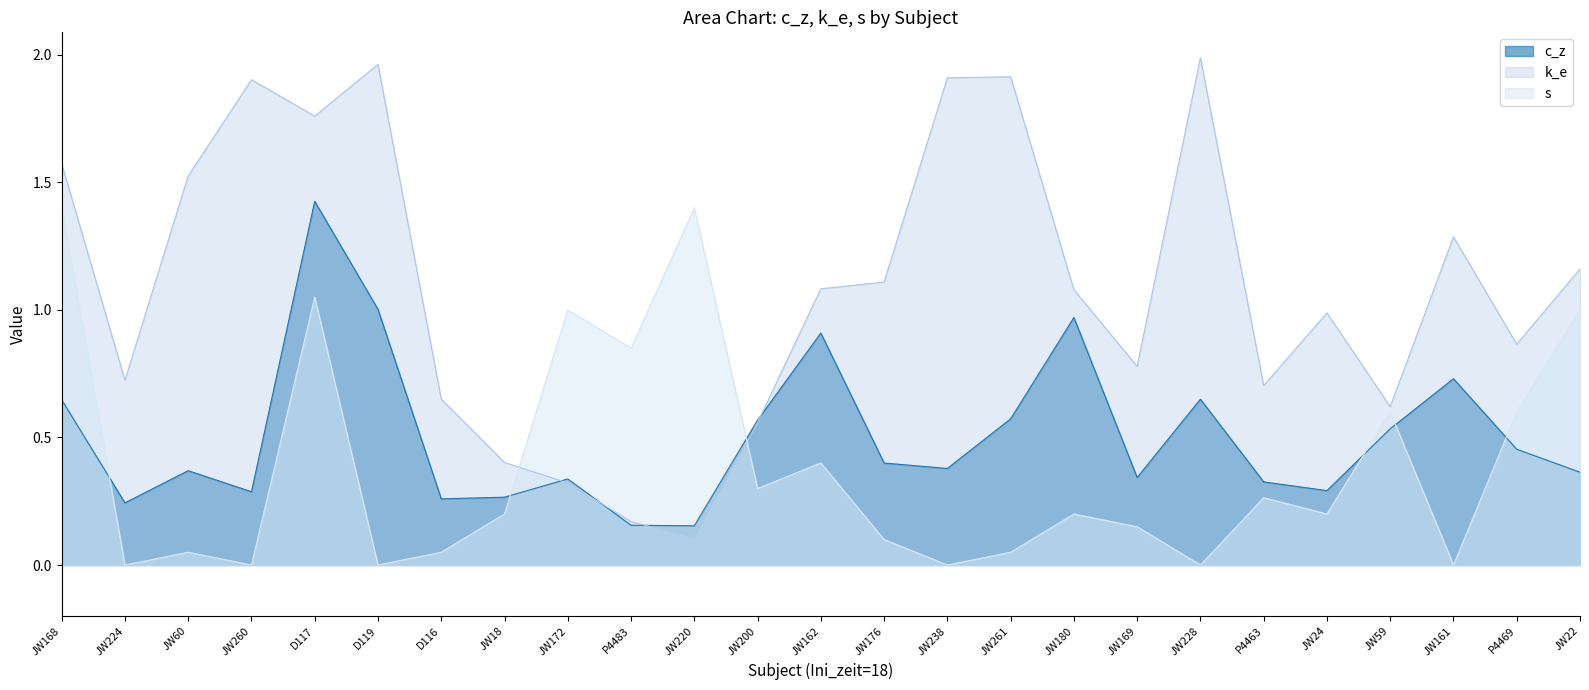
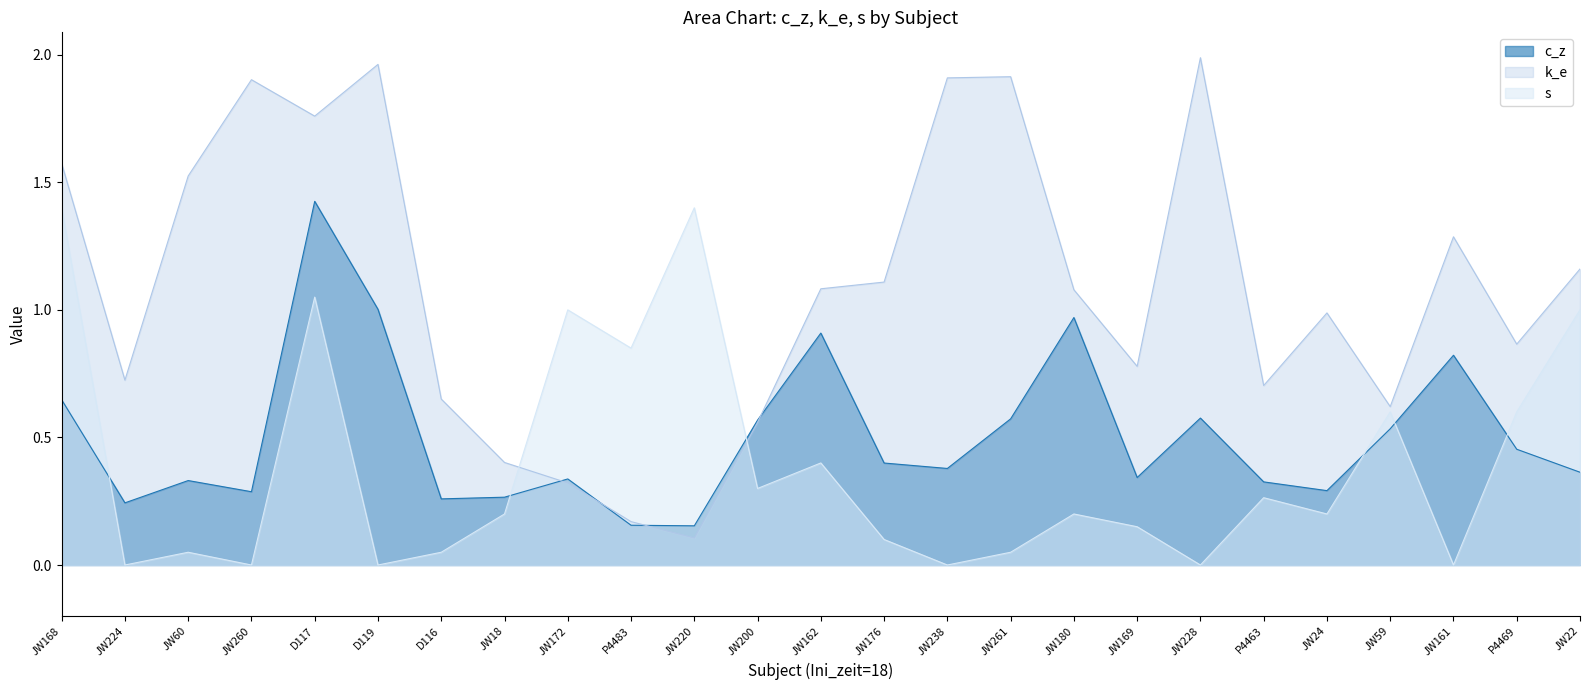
  {
    "c_z": {
      "JW168": 0.65,
      "JW224": 0.24,
-     "JW60": 0.37,
+     "JW60": 0.33,
      "JW260": 0.29,
      "D117": 1.43,
      "D119": 1.00,
      "D116": 0.26,
      "JW18": 0.27,
      "JW172": 0.34,
      "P4483": 0.16,
      "JW220": 0.15,
      "JW162": 0.91,
      "JW176": 0.40,
      "JW238": 0.38,
      "JW261": 0.57,
      "JW180": 0.97,
      "JW169": 0.34,
-     "JW228": 0.65,
+     "JW228": 0.58,
      "P4463": 0.33,
      "JW24": 0.29,
      "JW59": 0.53,
-     "JW161": 0.73,
+     "JW161": 0.82,
      "P4469": 0.45,
      "JW22": 0.36
    }
  }
